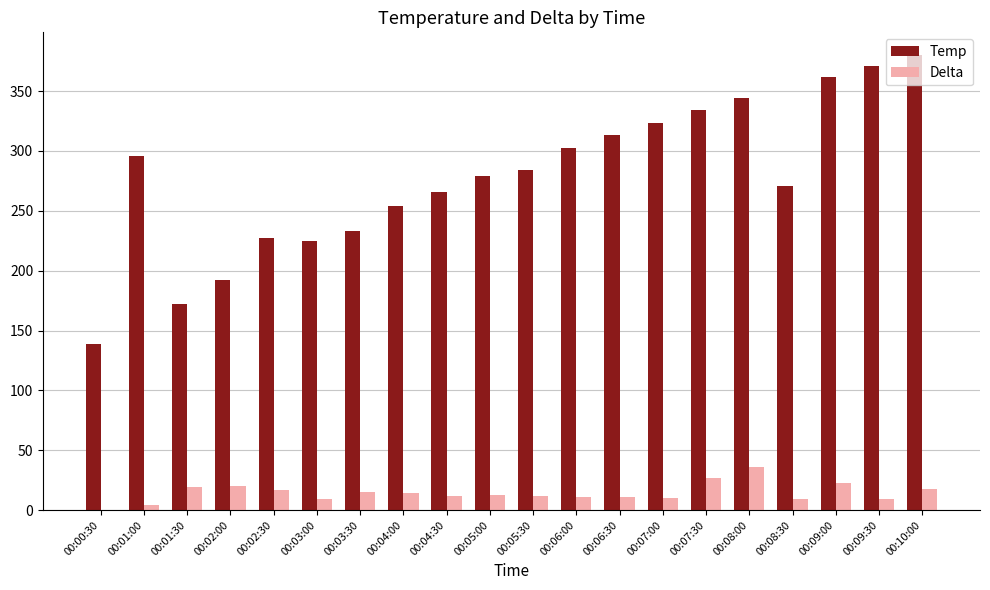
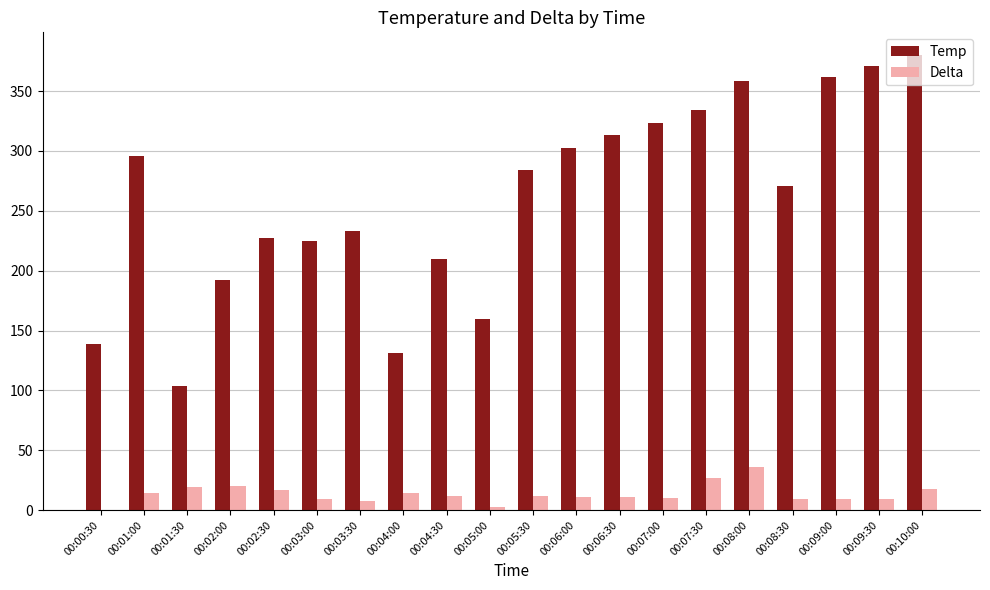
  {
    "Temp": {
      "00:00:30": 139,
      "00:01:00": 296,
-     "00:01:30": 172,
+     "00:01:30": 104,
      "00:02:00": 192,
      "00:02:30": 227,
      "00:03:00": 225,
      "00:03:30": 233,
-     "00:04:00": 254,
-     "00:04:30": 266,
-     "00:05:00": 279,
+     "00:04:00": 131,
+     "00:04:30": 210,
+     "00:05:00": 160,
      "00:05:30": 284,
      "00:06:00": 302,
      "00:06:30": 313,
      "00:07:00": 323,
      "00:07:30": 334,
-     "00:08:00": 344,
+     "00:08:00": 358,
      "00:08:30": 271,
      "00:09:00": 362,
      "00:09:30": 371
    },
    "Delta": {
      "00:00:30": 0,
-     "00:01:00": 4,
+     "00:01:00": 14,
      "00:01:30": 19,
      "00:02:00": 20,
      "00:02:30": 17,
      "00:03:00": 9,
-     "00:03:30": 15,
+     "00:03:30": 8,
      "00:04:00": 14,
      "00:04:30": 12,
-     "00:05:00": 13,
+     "00:05:00": 3,
      "00:05:30": 12,
      "00:06:00": 11,
      "00:06:30": 11,
      "00:07:00": 10,
      "00:07:30": 27,
      "00:08:00": 36,
      "00:08:30": 9,
-     "00:09:00": 23,
+     "00:09:00": 9,
      "00:09:30": 9,
      "00:10:00": 18
    }
  }
